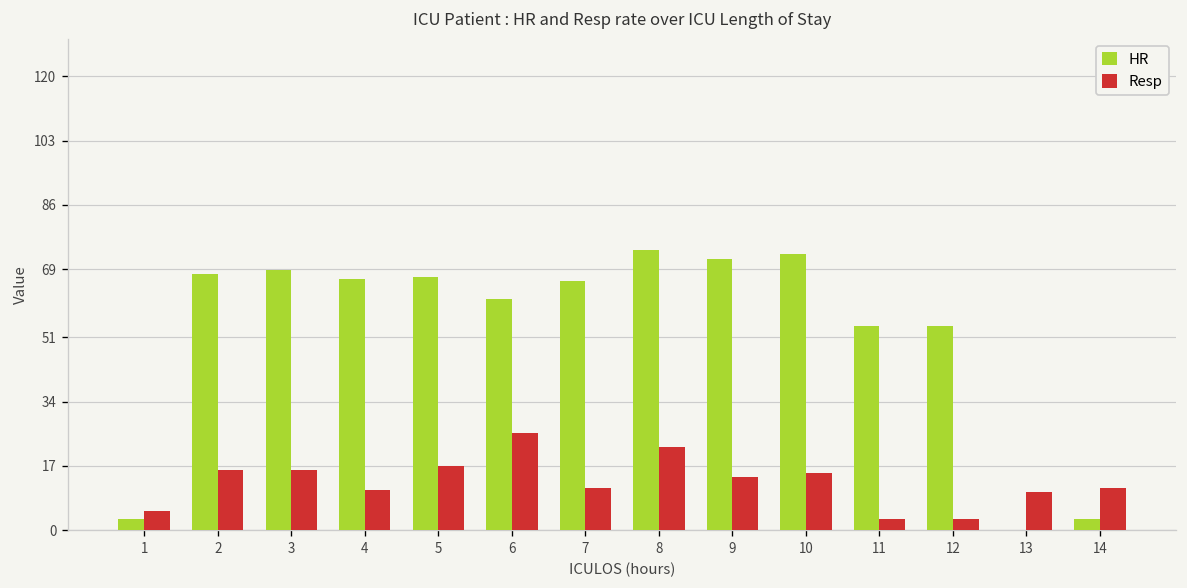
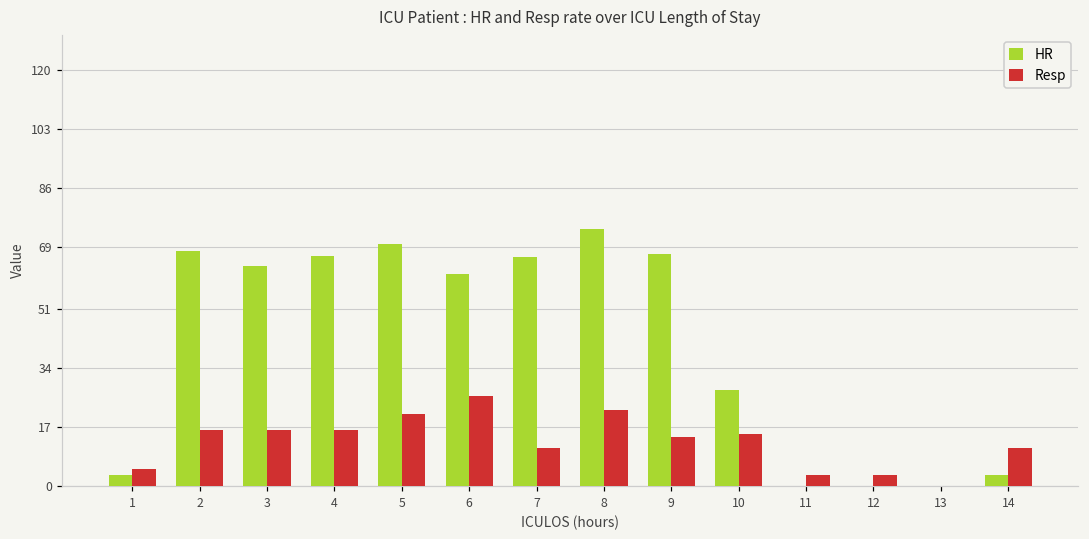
  {
    "HR": {
      "1": 3,
      "2": 68,
-     "3": 69,
+     "3": 64,
      "4": 66,
-     "5": 67,
+     "5": 70,
      "6": 61,
      "7": 66,
      "8": 74,
-     "9": 72,
-     "10": 73,
-     "11": 54,
-     "12": 54,
+     "9": 67,
+     "10": 28,
+     "11": 0,
+     "12": 0,
      "13": 0,
      "14": 3
    },
    "Resp": {
      "1": 5,
      "2": 16,
      "3": 16,
-     "4": 11,
-     "5": 17,
+     "4": 16,
+     "5": 21,
      "6": 26,
      "7": 11,
      "8": 22,
      "9": 14,
      "10": 15,
      "11": 3,
      "12": 3,
-     "13": 10,
+     "13": 0,
      "14": 11
    }
  }
